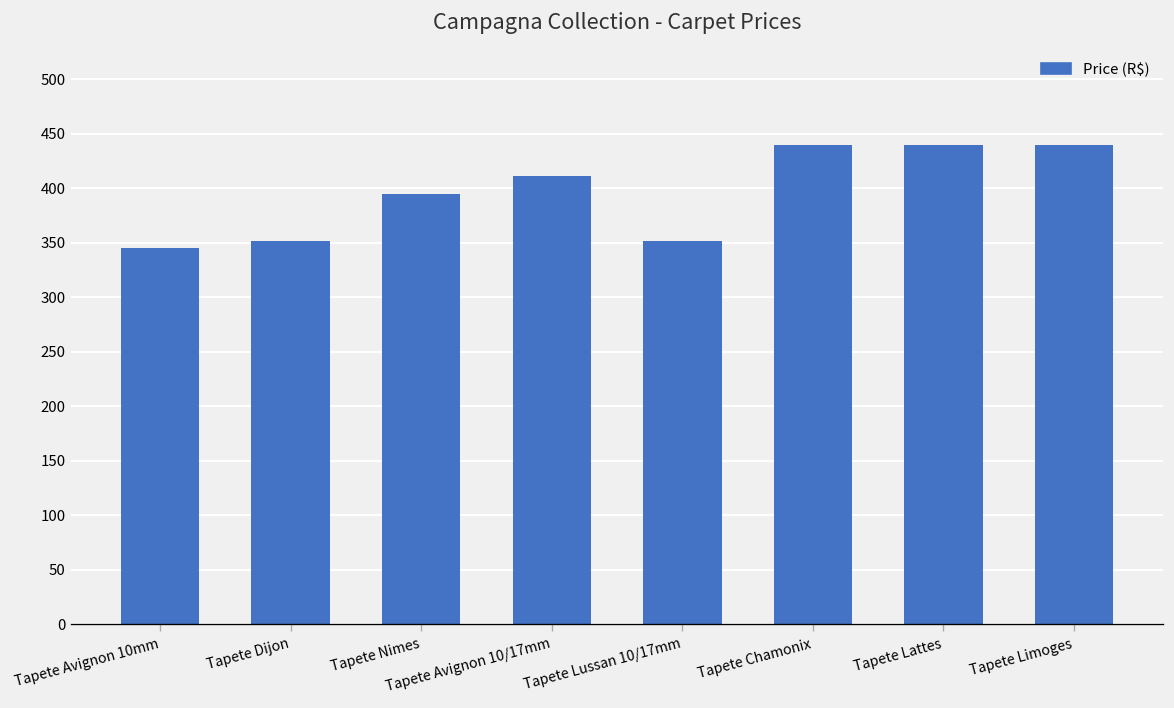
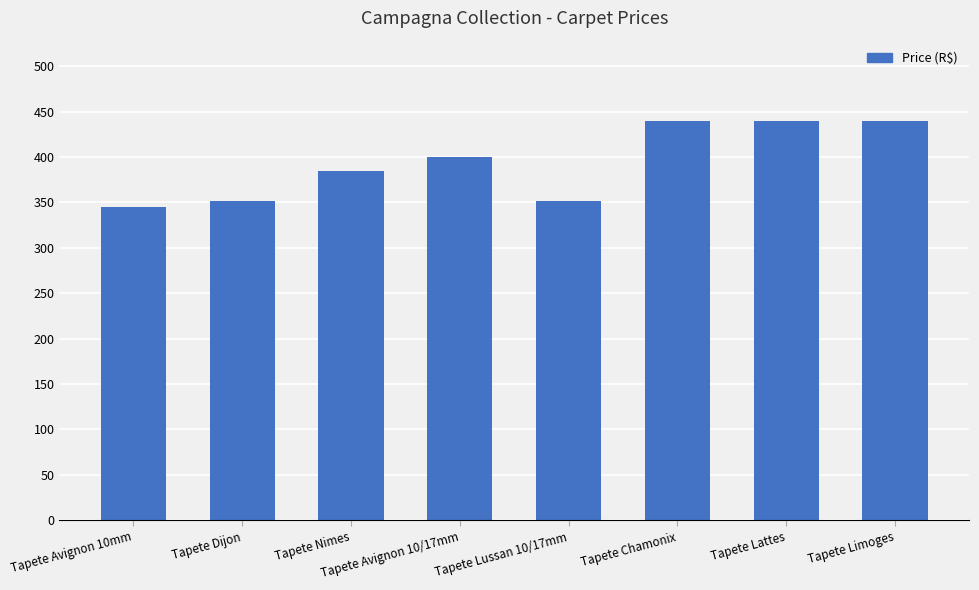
  {
    "Tapete Avignon 10mm": 350,
    "Tapete Dijon": 350,
-   "Tapete Nimes": 400,
-   "Tapete Avignon 10/17mm": 410,
+   "Tapete Nimes": 390,
+   "Tapete Avignon 10/17mm": 400,
    "Tapete Lussan 10/17mm": 350,
    "Tapete Chamonix": 440,
    "Tapete Lattes": 440,
    "Tapete Limoges": 440
  }
